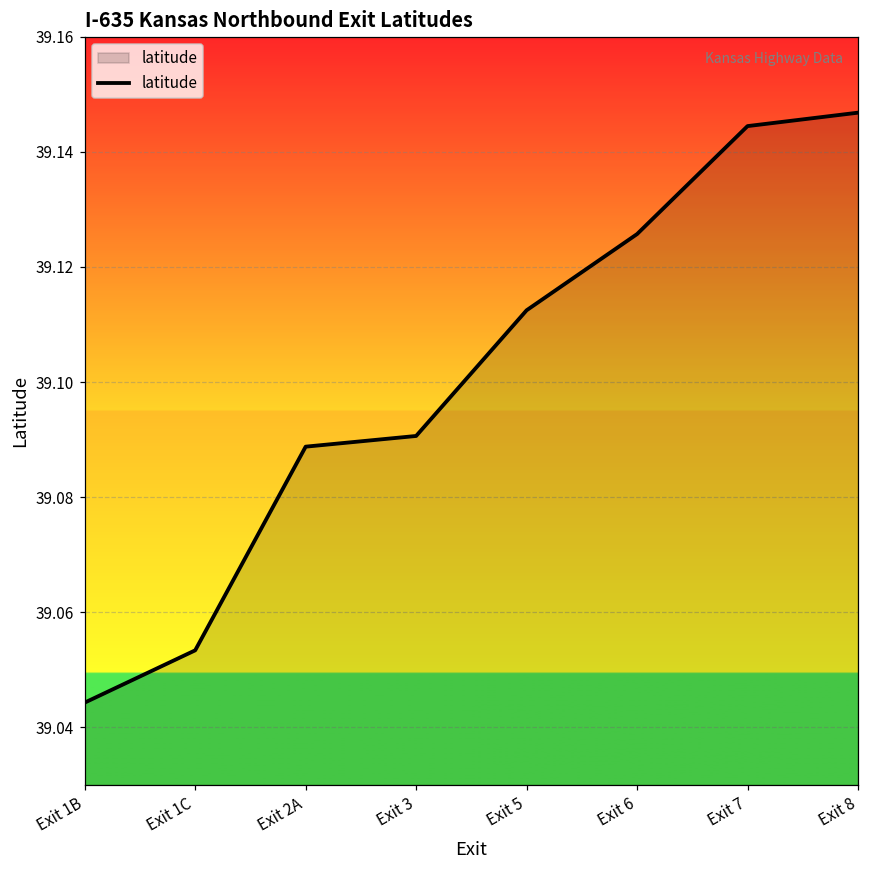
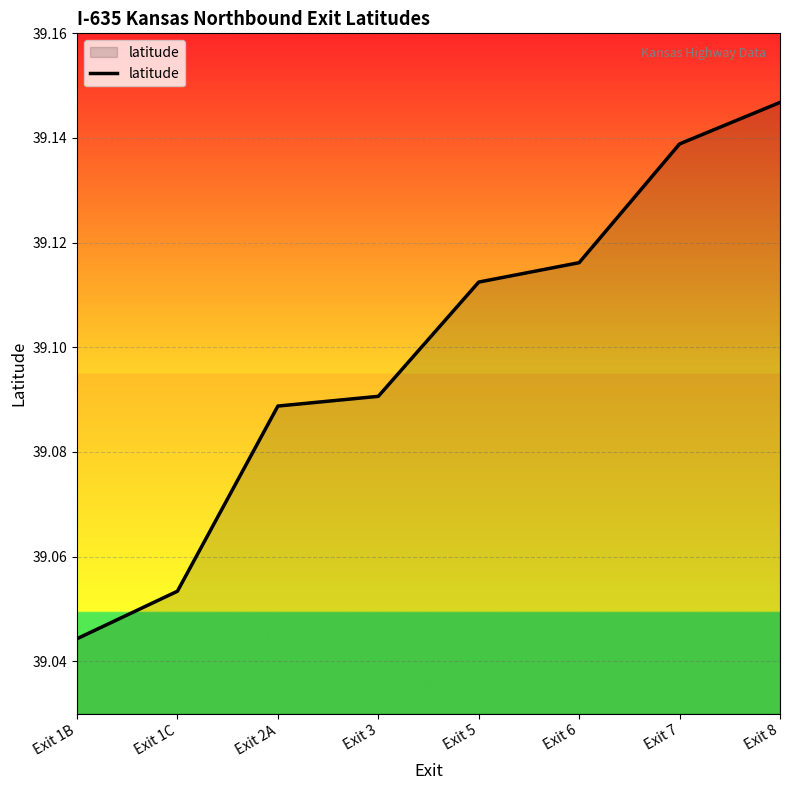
  {
    "Exit 1B": 39.044,
    "Exit 1C": 39.053,
    "Exit 2A": 39.089,
    "Exit 3": 39.091,
    "Exit 5": 39.112,
-   "Exit 6": 39.126,
-   "Exit 7": 39.144,
+   "Exit 6": 39.116,
+   "Exit 7": 39.139,
    "Exit 8": 39.147
  }
